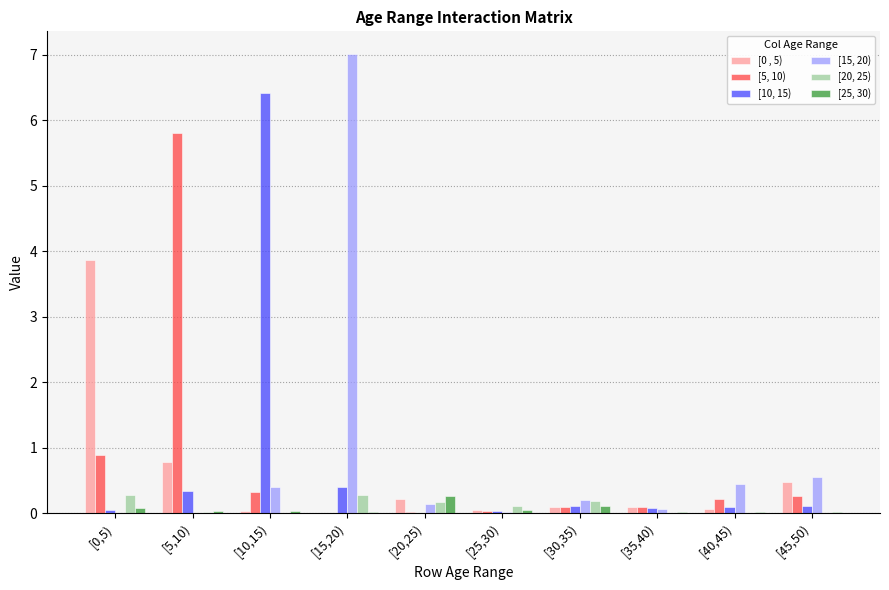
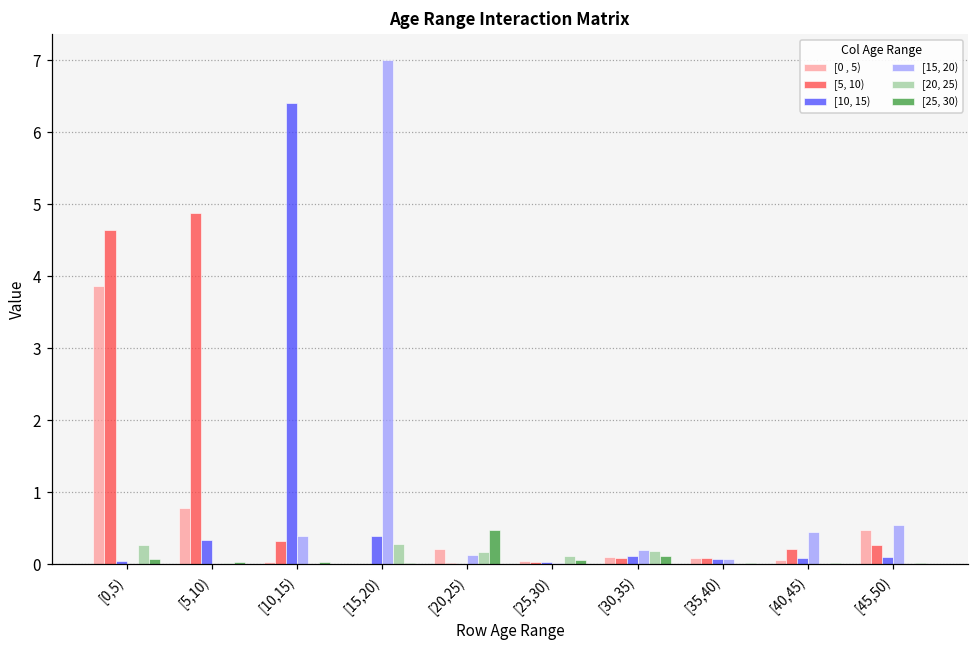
  {
    "[0 , 5)": {
      "[0,5)": 3.9,
      "[5,10)": 0.8,
      "[20,25)": 0.2,
      "[25,30)": 0.1,
      "[30,35)": 0.1,
      "[35,40)": 0.1,
      "[40,45)": 0.1,
      "[45,50)": 0.5
    },
    "[5, 10)": {
-     "[0,5)": 0.9,
-     "[5,10)": 5.8,
+     "[0,5)": 4.6,
+     "[5,10)": 4.9,
      "[10,15)": 0.3,
      "[30,35)": 0.1,
      "[35,40)": 0.1,
      "[40,45)": 0.2,
      "[45,50)": 0.3
    },
    "[10, 15)": {
      "[0,5)": 0.0,
      "[5,10)": 0.3,
      "[10,15)": 6.4,
      "[15,20)": 0.4,
      "[30,35)": 0.1,
      "[35,40)": 0.1,
      "[40,45)": 0.1,
      "[45,50)": 0.1
    },
    "[15, 20)": {
      "[10,15)": 0.4,
      "[15,20)": 7.0,
      "[20,25)": 0.1,
      "[30,35)": 0.2,
      "[35,40)": 0.1,
      "[40,45)": 0.5,
      "[45,50)": 0.5
    },
    "[20, 25)": {
      "[0,5)": 0.3,
      "[15,20)": 0.3,
      "[20,25)": 0.2,
      "[25,30)": 0.1,
      "[30,35)": 0.2
    },
    "[25, 30)": {
      "[0,5)": 0.1,
-     "[20,25)": 0.3,
+     "[20,25)": 0.5,
      "[25,30)": 0.1,
      "[30,35)": 0.1
    }
  }
